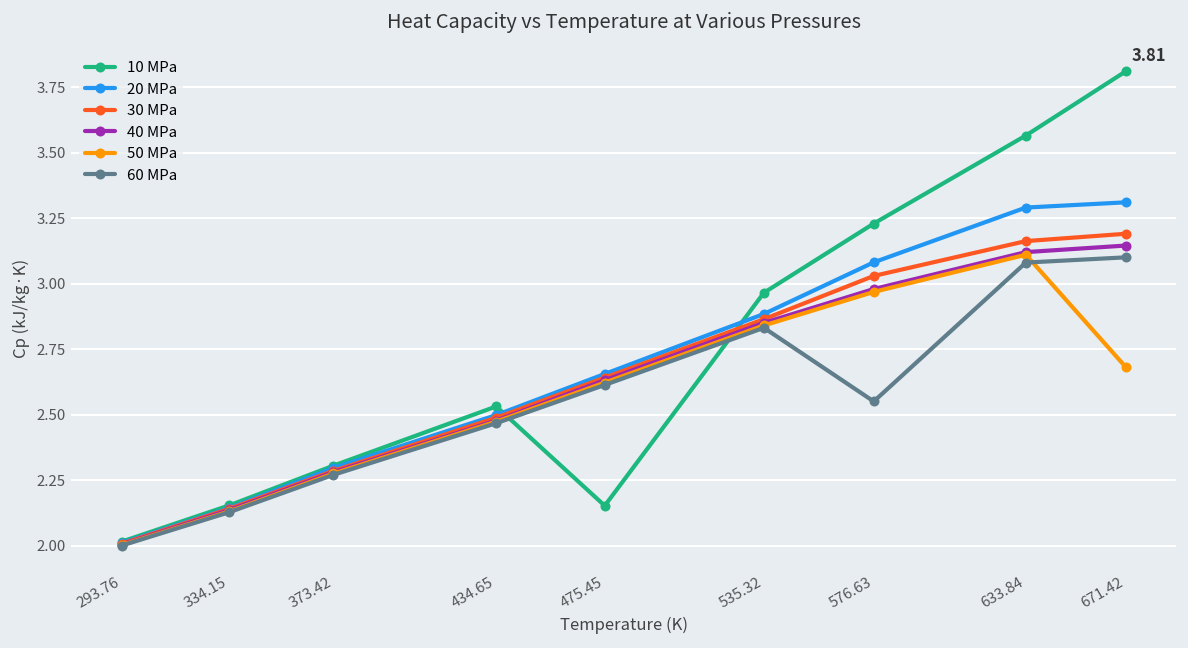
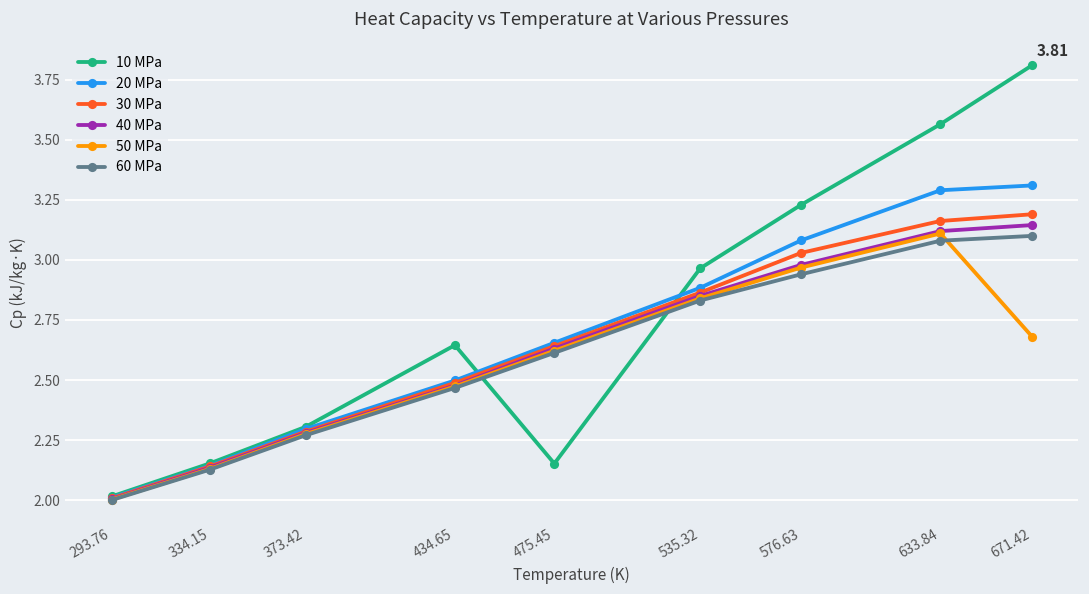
  {
    "10 MPa": {
-     "434.65": 2.53,
+     "434.65": 2.65,
      "475.45": 2.15,
      "535.32": 2.97,
      "576.63": 3.23,
      "633.84": 3.57
    },
    "20 MPa": {
      "475.45": 2.66,
      "535.32": 2.88,
      "576.63": 3.08,
      "633.84": 3.29,
      "671.42": 3.31
    },
    "30 MPa": {
      "535.32": 2.86,
      "576.63": 3.03,
      "633.84": 3.16,
      "671.42": 3.19
    },
    "40 MPa": {
      "671.42": 3.15
    },
    "50 MPa": {
      "671.42": 2.68
    },
    "60 MPa": {
-     "576.63": 2.55,
+     "576.63": 2.94,
      "633.84": 3.08,
      "671.42": 3.10
    }
  }
